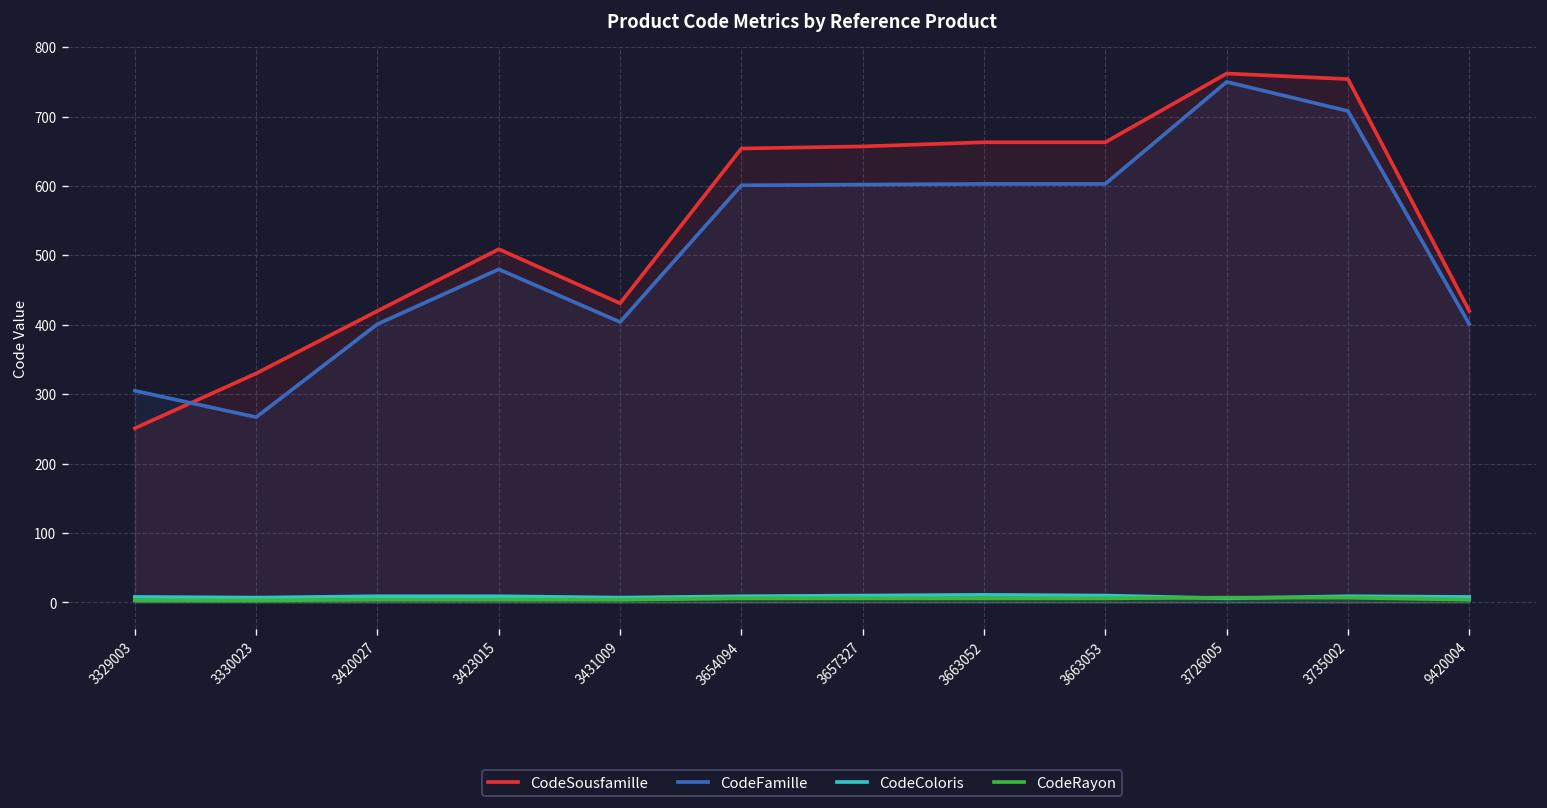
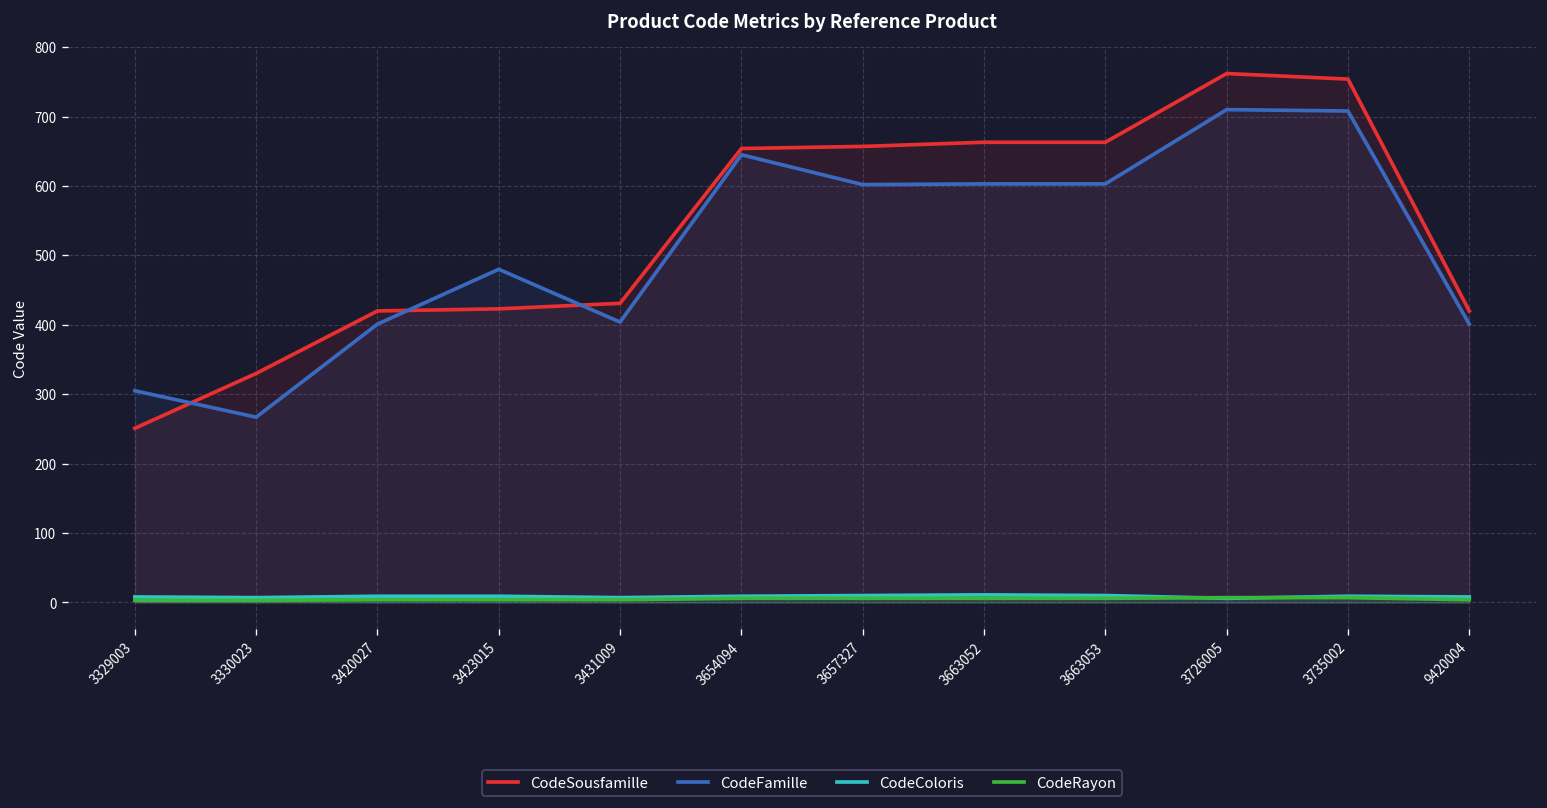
  {
    "CodeSousfamille": {
      "3329003": 250,
      "3330023": 330,
      "3420027": 420,
-     "3423015": 510,
+     "3423015": 420,
      "3431009": 430,
      "3654094": 650,
      "3657327": 660,
      "3663052": 660,
      "3663053": 660,
      "3726005": 760,
      "3735002": 750,
      "9420004": 420
    },
    "CodeFamille": {
      "3329003": 310,
      "3330023": 270,
      "3420027": 400,
      "3423015": 480,
      "3431009": 400,
-     "3654094": 600,
+     "3654094": 650,
      "3657327": 600,
      "3663052": 600,
      "3663053": 600,
-     "3726005": 750,
+     "3726005": 710,
      "3735002": 710,
      "9420004": 400
    },
    "CodeColoris": {
      "3329003": 10,
      "3420027": 10,
      "3423015": 10,
      "3663052": 10
    },
    "CodeRayon": {
      "3329003": 0,
      "3420027": 0,
      "3423015": 0,
      "3663052": 10
    }
  }
